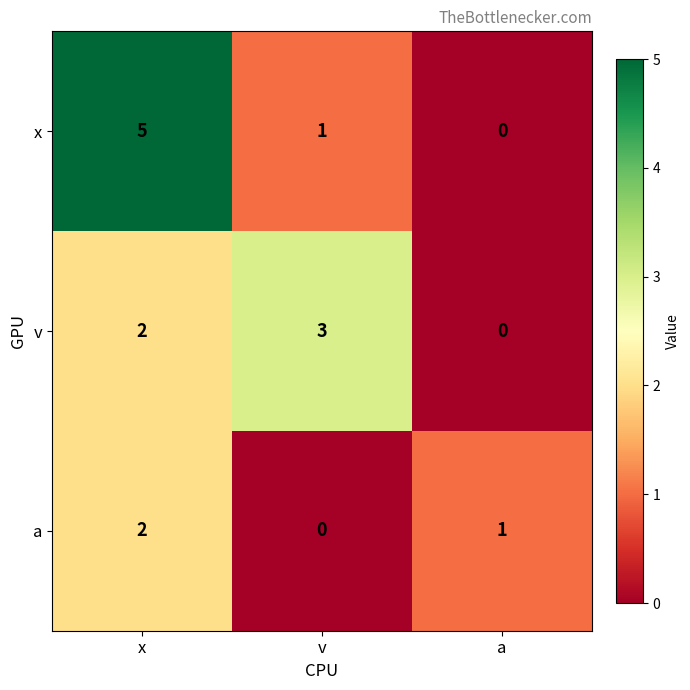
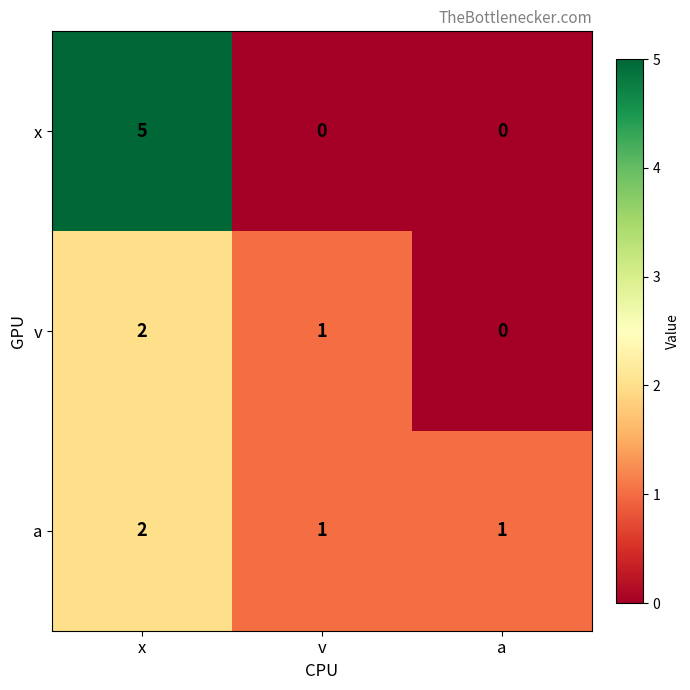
  {
    "x": {
      "x": 5,
-     "v": 1,
+     "v": 0,
      "a": 0
    },
    "v": {
      "x": 2,
-     "v": 3,
+     "v": 1,
      "a": 0
    },
    "a": {
      "x": 2,
-     "v": 0,
+     "v": 1,
      "a": 1
    }
  }
